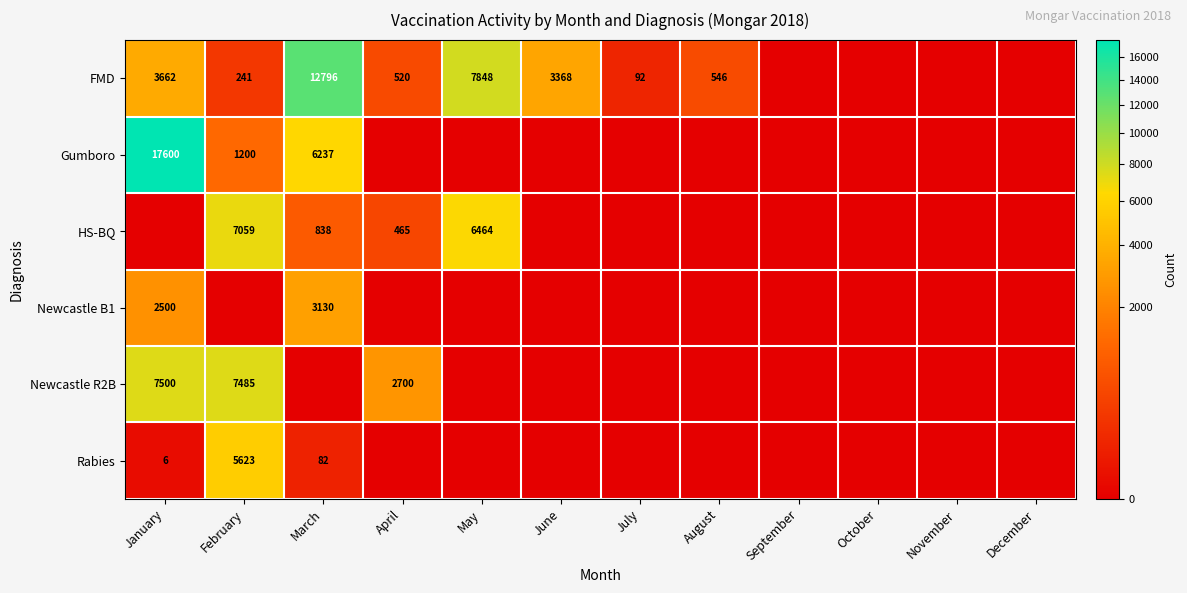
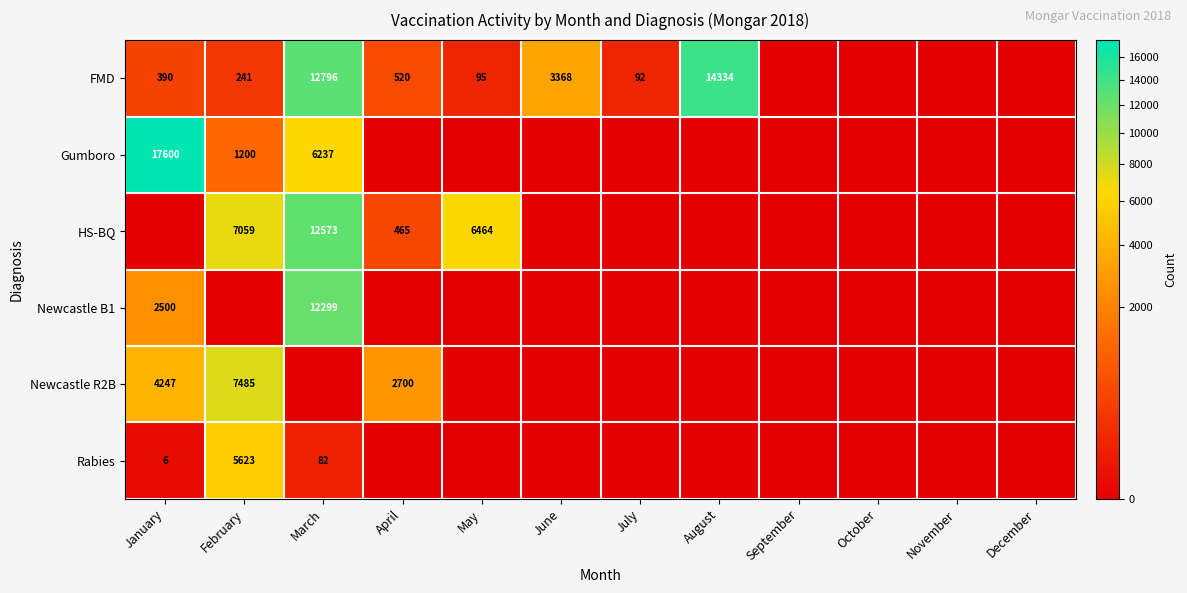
  {
    "FMD": {
-     "January": 3662,
+     "January": 390,
      "February": 241,
      "March": 12796,
      "April": 520,
-     "May": 7848,
+     "May": 95,
      "June": 3368,
      "July": 92,
-     "August": 546
+     "August": 14334
    },
    "Gumboro": {
      "January": 17600,
      "February": 1200,
      "March": 6237
    },
    "HS-BQ": {
      "February": 7059,
-     "March": 838,
+     "March": 12573,
      "April": 465,
      "May": 6464
    },
    "Newcastle B1": {
      "January": 2500,
-     "March": 3130
+     "March": 12299
    },
    "Newcastle R2B": {
-     "January": 7500,
+     "January": 4247,
      "February": 7485,
      "April": 2700
    },
    "Rabies": {
      "January": 6,
      "February": 5623,
      "March": 82
    }
  }
